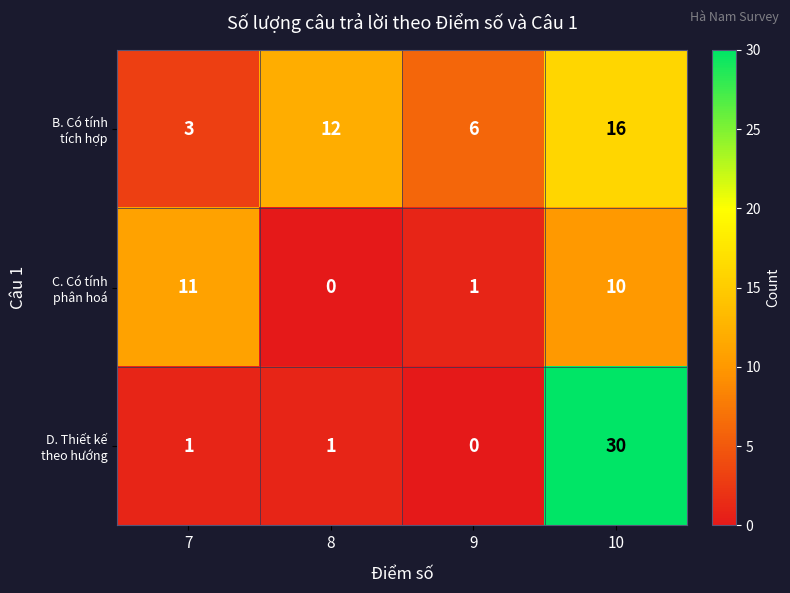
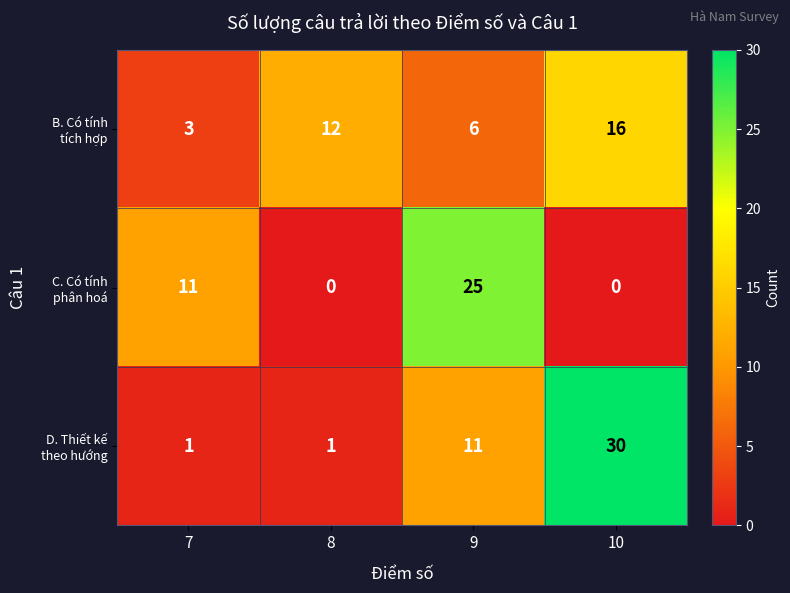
  {
    "B. Có tính tích hợp": {
      "7": 3,
      "8": 12,
      "9": 6,
      "10": 16
    },
    "C. Có tính phân hoá": {
      "7": 11,
      "8": 0,
-     "9": 1,
-     "10": 10
+     "9": 25,
+     "10": 0
    },
    "D. Thiết kế theo hướng": {
      "7": 1,
      "8": 1,
-     "9": 0,
+     "9": 11,
      "10": 30
    }
  }
